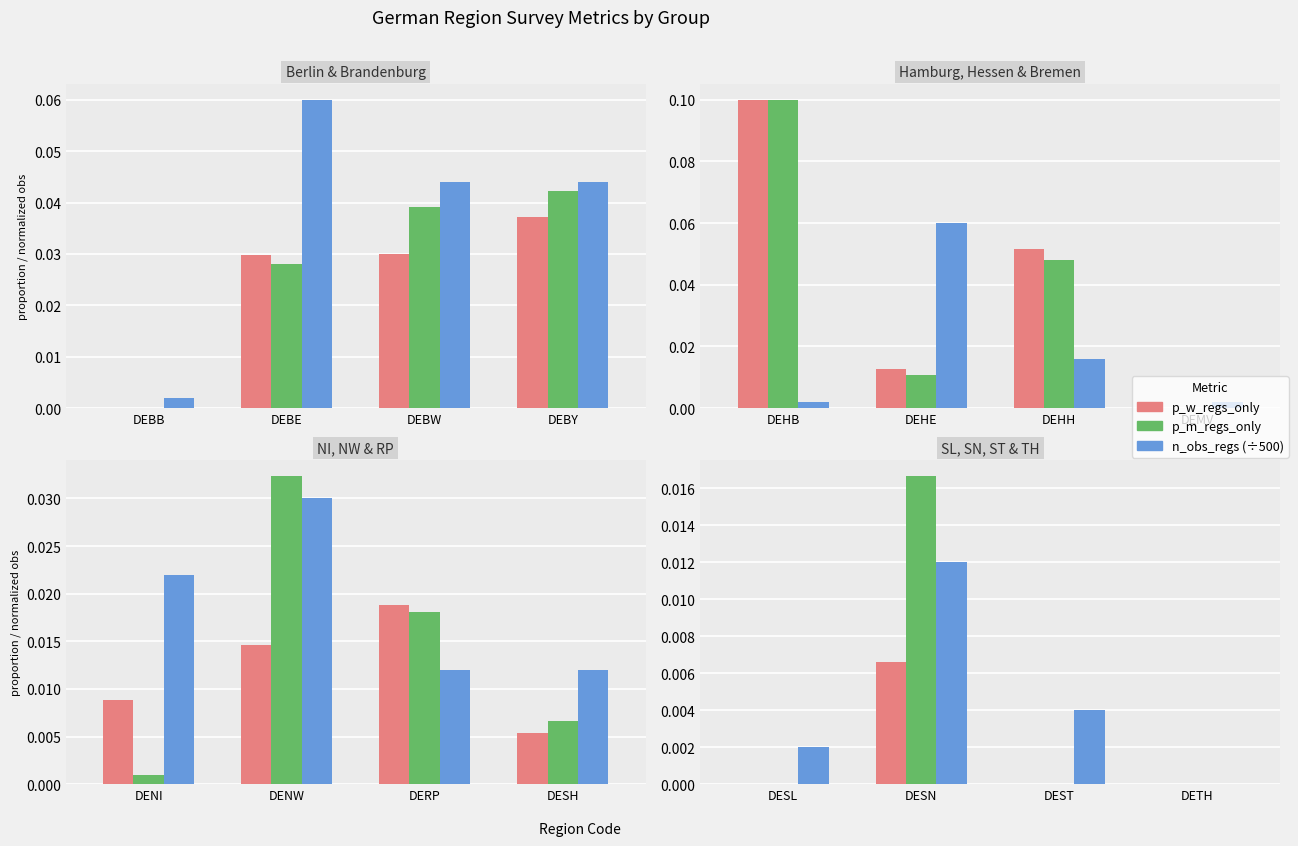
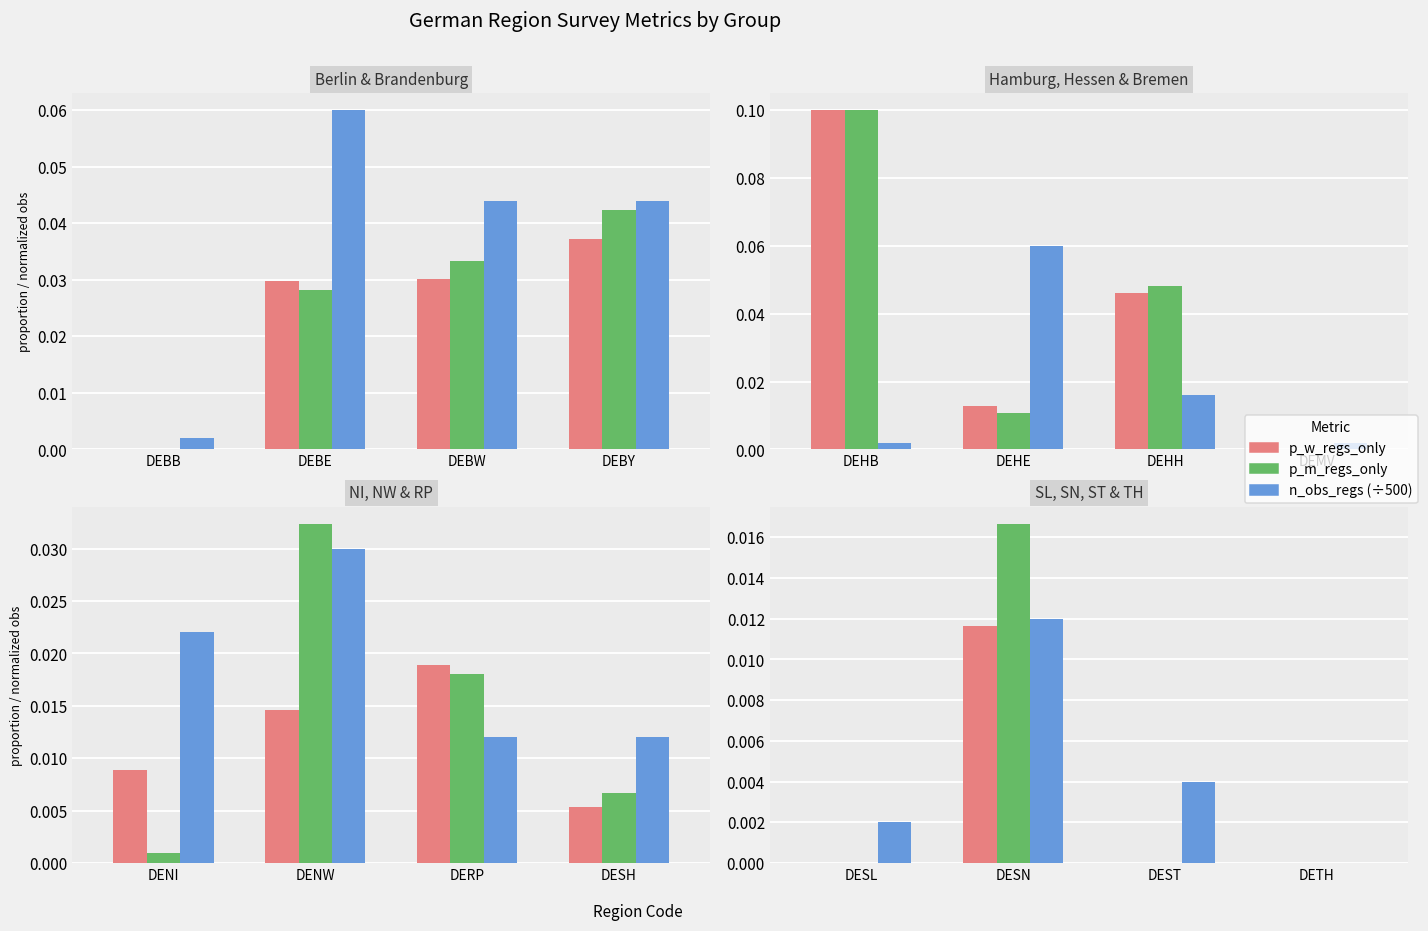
  {
    "Berlin & Brandenburg": {
      "p_w_regs_only": {
        "DEBB": 0.000,
        "DEBE": 0.030,
        "DEBW": 0.030,
        "DEBY": 0.037
      },
      "p_m_regs_only": {
        "DEBB": 0.000,
        "DEBE": 0.028,
-       "DEBW": 0.039,
+       "DEBW": 0.033,
        "DEBY": 0.042
      }
    },
    "Hamburg, Hessen & Bremen": {
      "p_w_regs_only": {
        "DEHB": 0.100,
        "DEHE": 0.013,
-       "DEHH": 0.051
+       "DEHH": 0.046
      },
      "p_m_regs_only": {
        "DEHB": 0.100,
        "DEHE": 0.011,
        "DEHH": 0.048
      }
    },
    "NI, NW & RP": {
      "p_w_regs_only": {
        "DENI": 0.009,
        "DENW": 0.015,
        "DERP": 0.019,
        "DESH": 0.005
      },
      "p_m_regs_only": {
        "DENI": 0.001,
        "DENW": 0.032,
        "DERP": 0.018,
        "DESH": 0.007
      }
    },
    "SL, SN, ST & TH": {
      "p_w_regs_only": {
        "DESL": 0.0000,
-       "DESN": 0.0066,
+       "DESN": 0.0116,
        "DEST": 0.0000,
        "DETH": 0.0000
      },
      "p_m_regs_only": {
        "DESL": 0.0000,
        "DESN": 0.0167,
        "DEST": 0.0000,
        "DETH": 0.0000
      }
    }
  }
